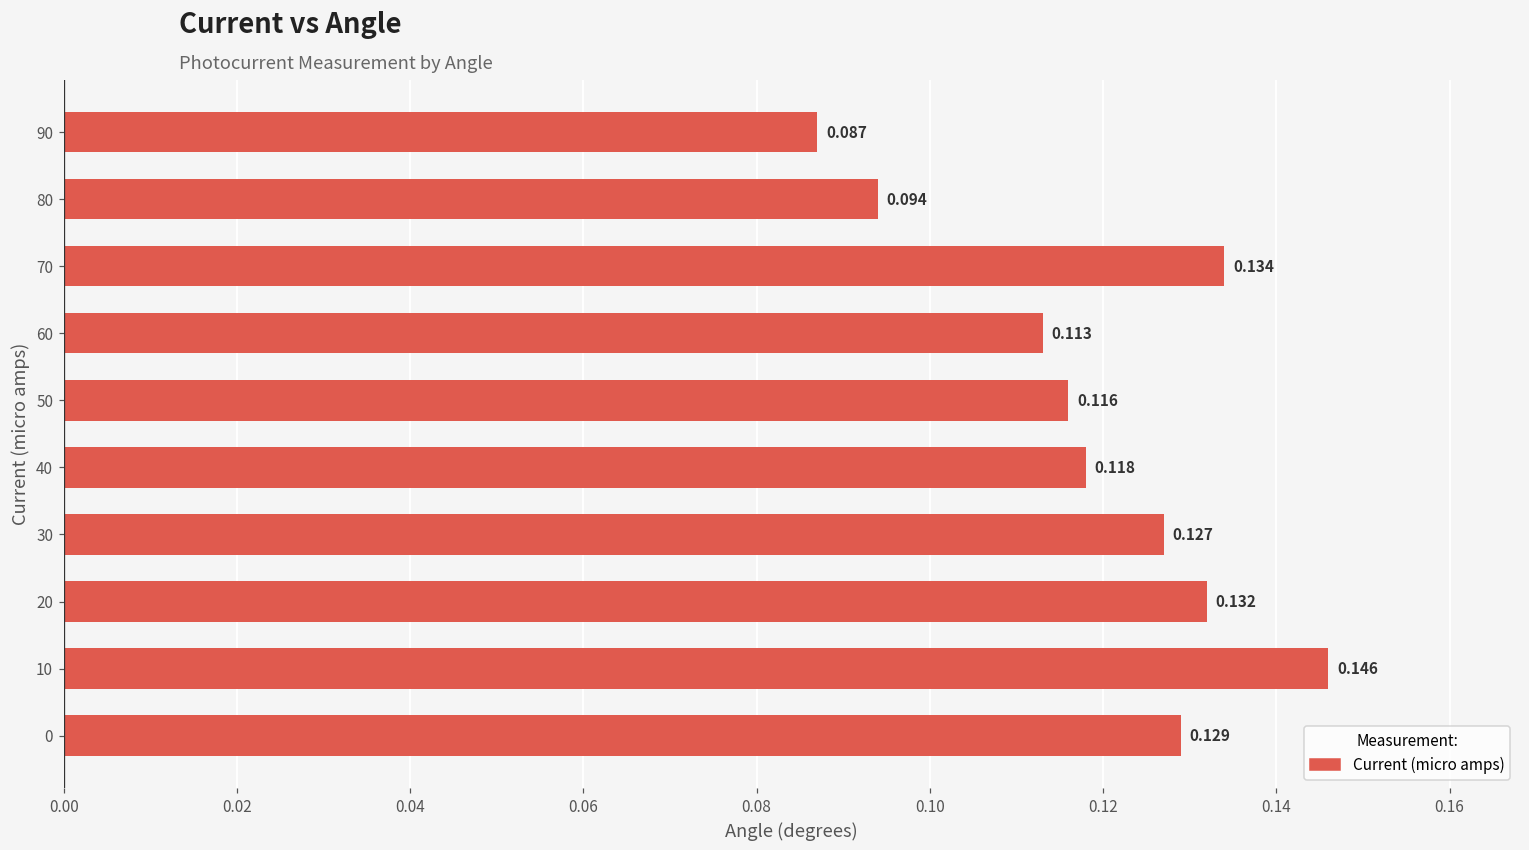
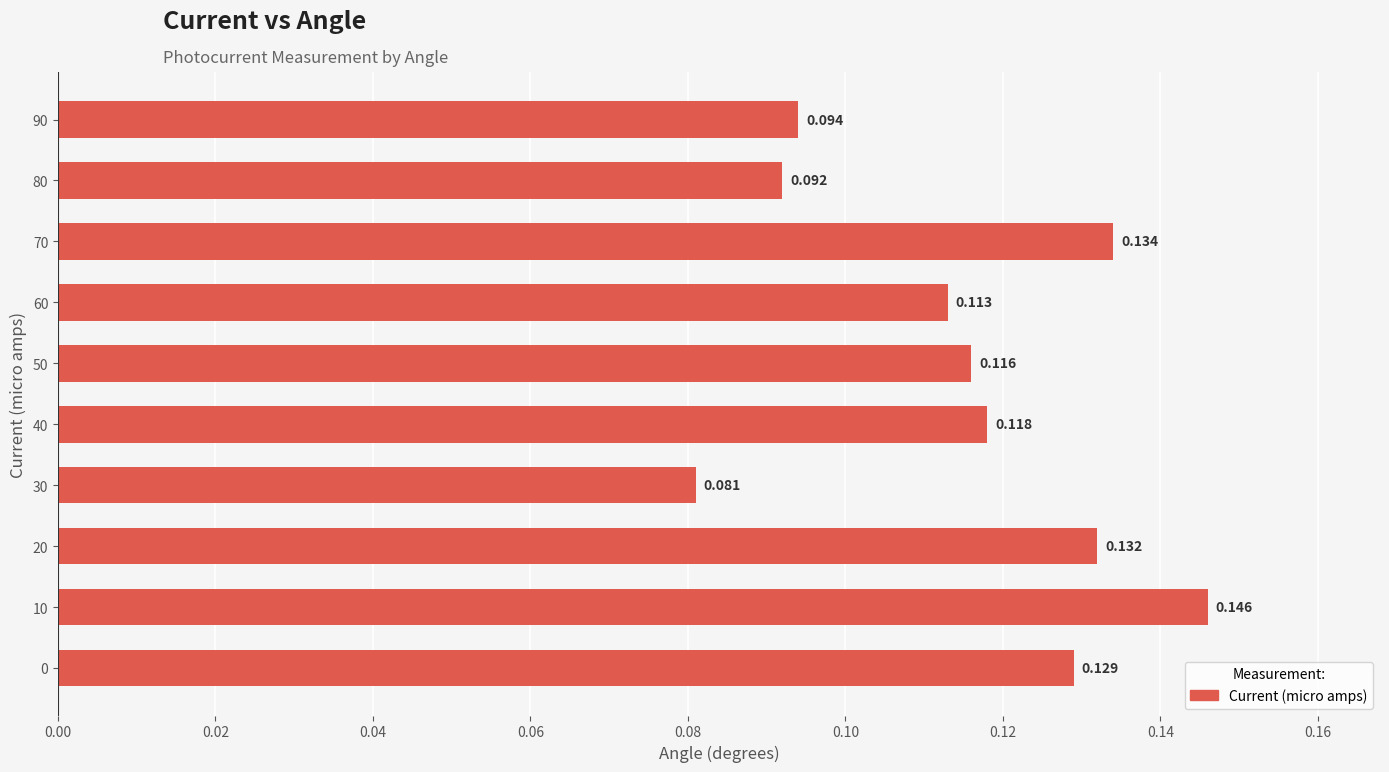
  {
-   "90": 0.087,
-   "80": 0.094,
+   "90": 0.094,
+   "80": 0.092,
    "70": 0.134,
    "60": 0.113,
    "50": 0.116,
    "40": 0.118,
-   "30": 0.127,
+   "30": 0.081,
    "20": 0.132,
    "10": 0.146,
    "0": 0.129
  }
